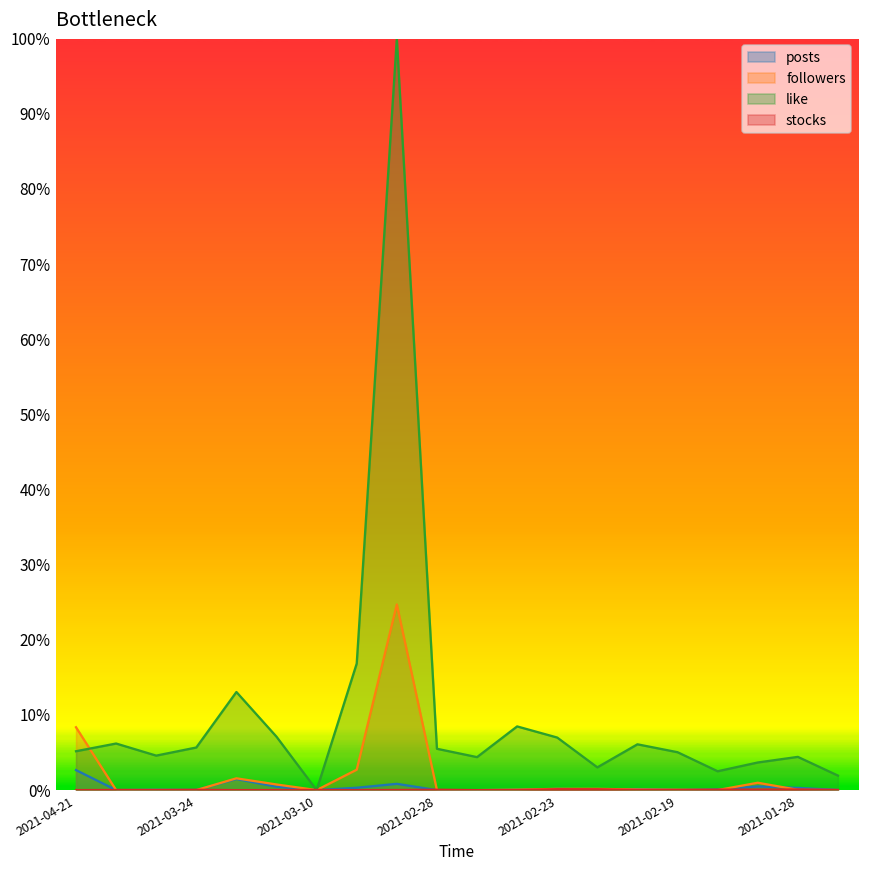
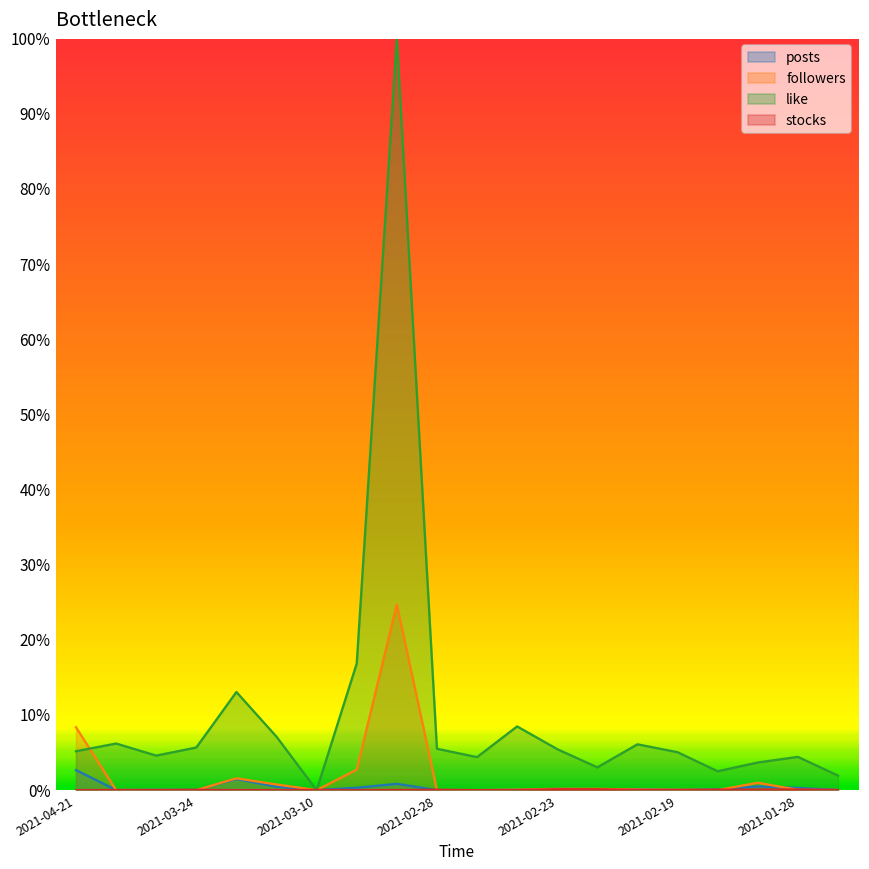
  {
    "posts": {
      "2021-04-21": "3%"
    },
    "like": {
      "2021-04-21": "5%",
      "2021-02-28": "6%",
-     "2021-02-23": "7%",
+     "2021-02-23": "5%",
      "2021-01-28": "4%"
    }
  }
